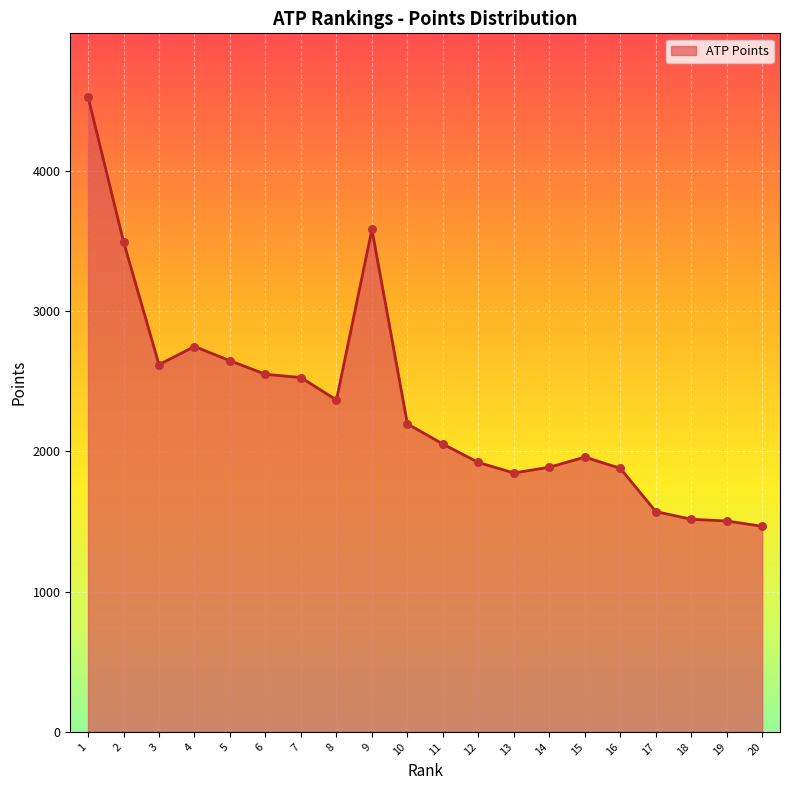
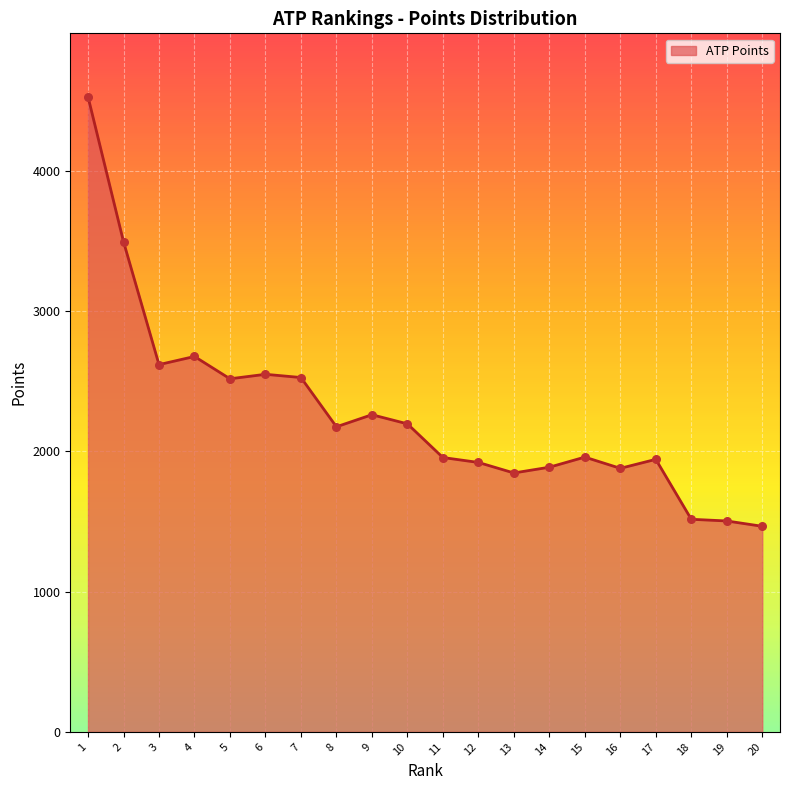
  {
    "1": 4530,
    "2": 3490,
    "3": 2620,
-   "4": 2750,
-   "5": 2650,
+   "4": 2680,
+   "5": 2520,
    "6": 2550,
    "7": 2530,
-   "8": 2370,
-   "9": 3580,
+   "8": 2170,
+   "9": 2260,
    "10": 2200,
-   "11": 2050,
+   "11": 1960,
    "12": 1920,
    "13": 1850,
    "14": 1890,
    "15": 1960,
    "16": 1880,
-   "17": 1570,
+   "17": 1940,
    "18": 1520,
    "19": 1500,
    "20": 1470
  }
